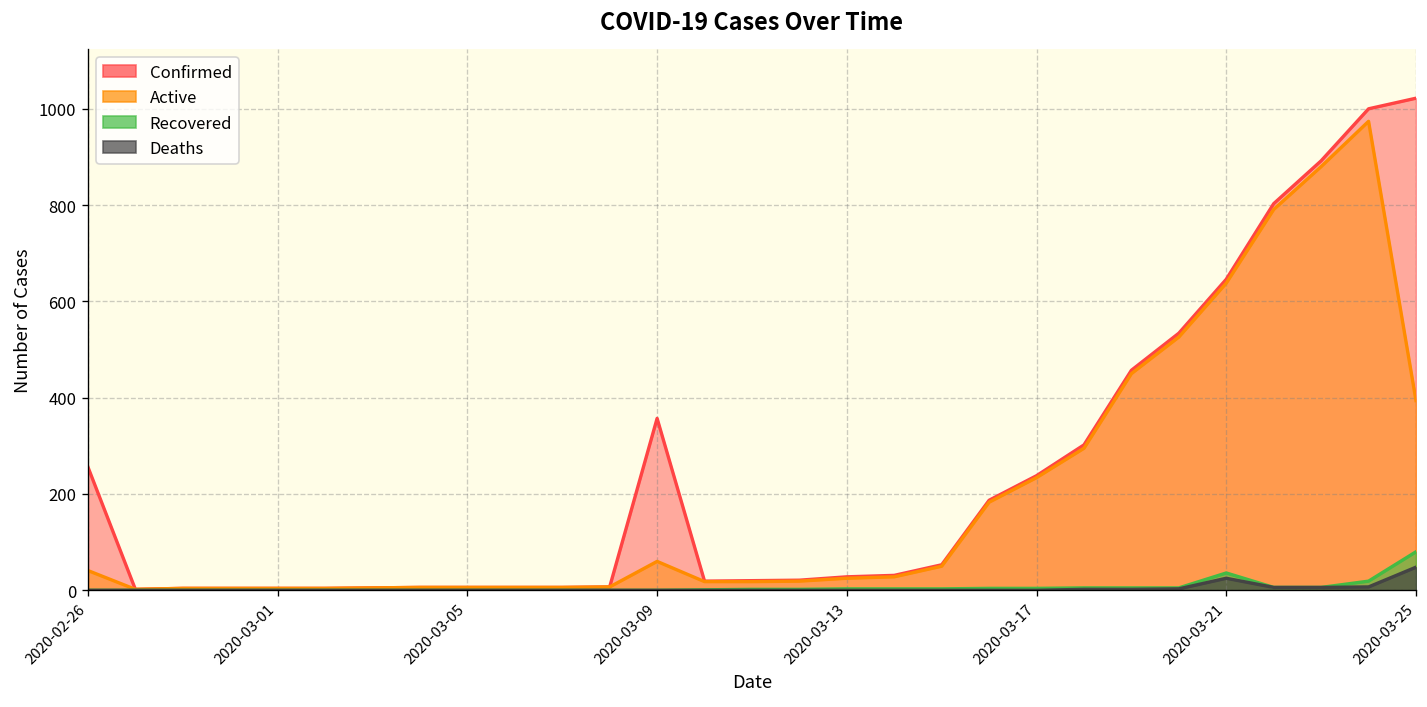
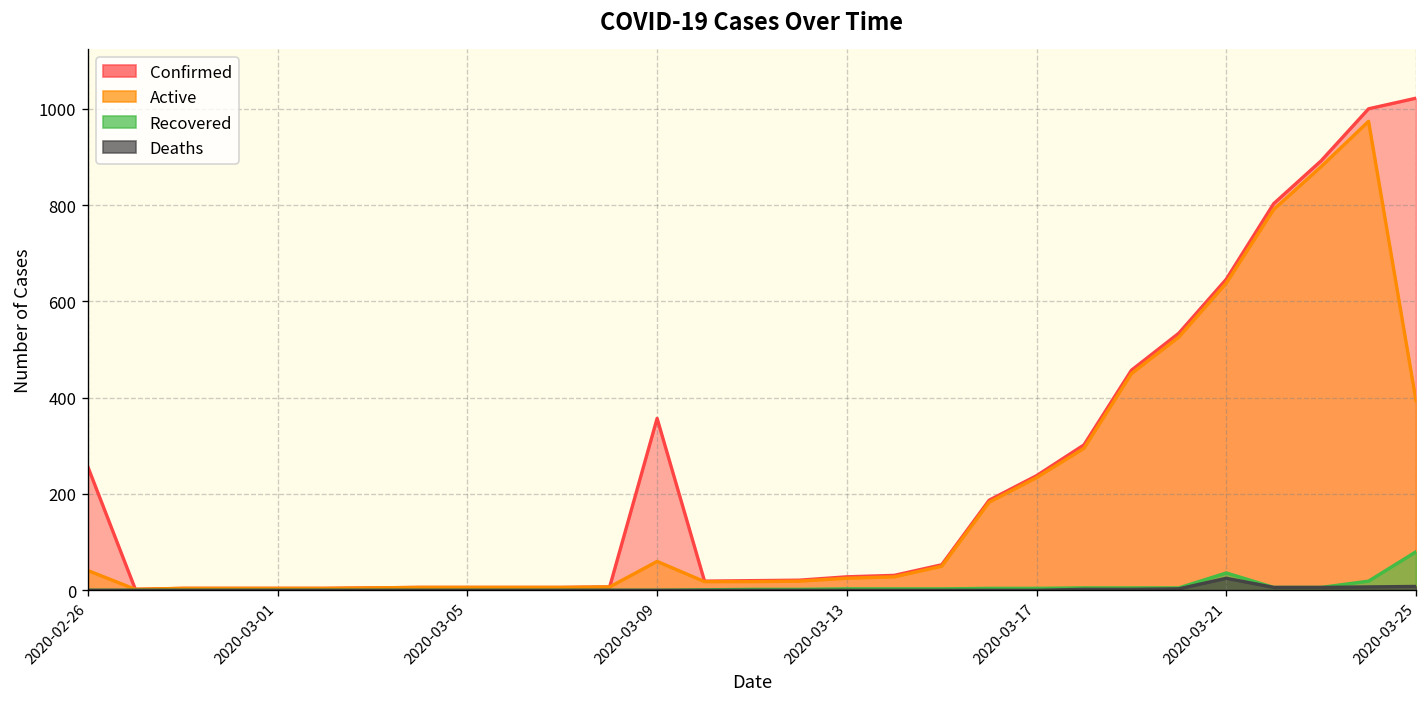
  {
    "Confirmed": {
      "2020-02-26": 260,
      "2020-03-09": 360,
      "2020-03-21": 650,
      "2020-03-25": 1020
    },
    "Active": {
      "2020-02-26": 40,
      "2020-03-09": 60,
      "2020-03-21": 640,
      "2020-03-25": 390
    },
    "Recovered": {
      "2020-03-21": 40,
      "2020-03-25": 80
    },
    "Deaths": {
      "2020-03-21": 30,
-     "2020-03-25": 50
+     "2020-03-25": 10
    }
  }
